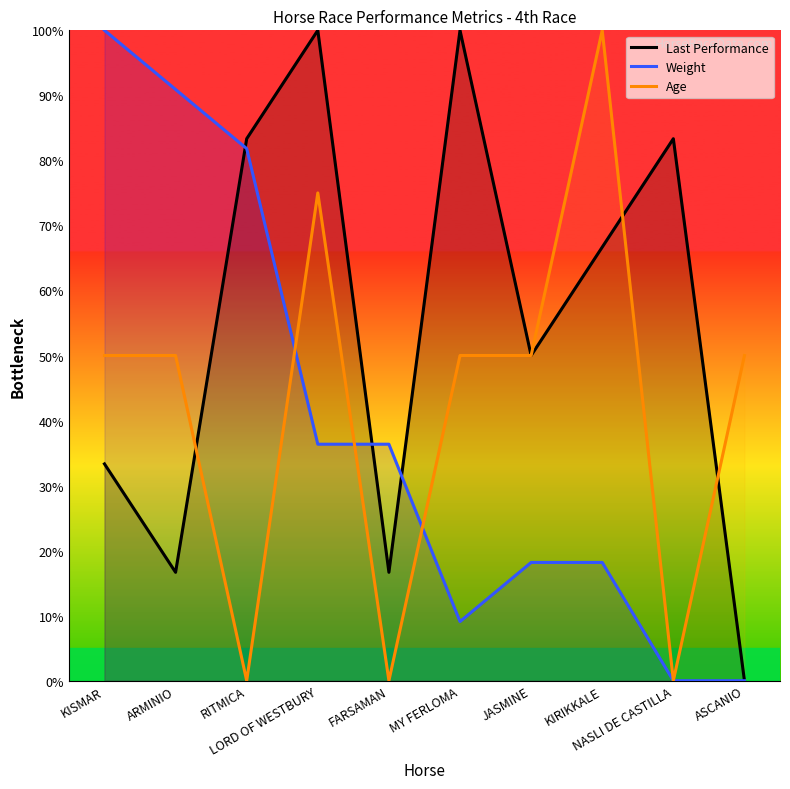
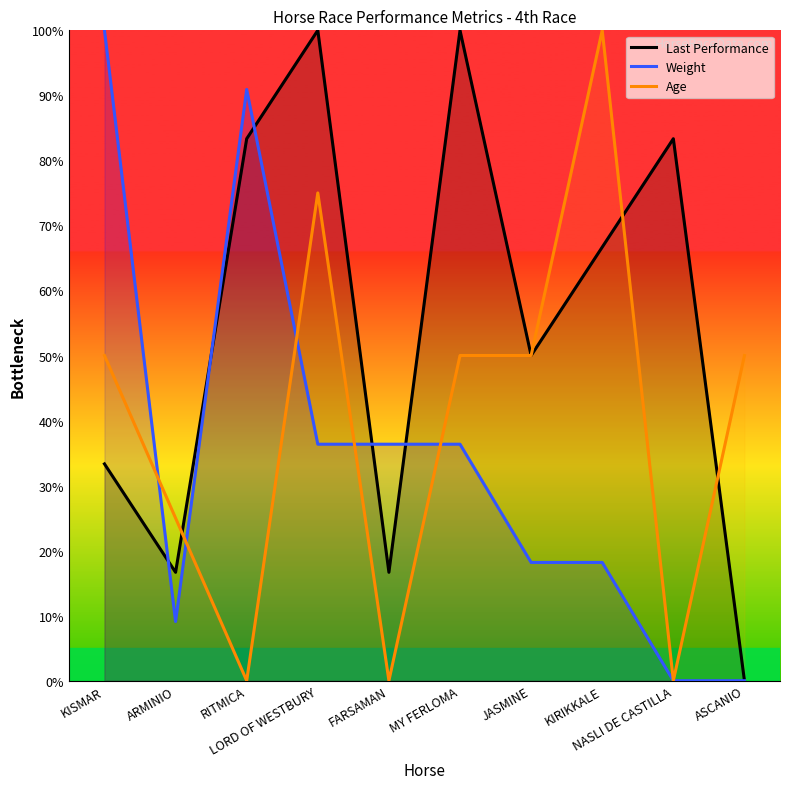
  {
    "Last Performance": {
      "KISMAR": "33%",
      "ARMINIO": "17%",
      "RITMICA": "83%",
      "LORD OF WESTBURY": "100%",
      "FARSAMAN": "17%",
      "MY FERLOMA": "100%",
      "KIRIKKALE": "67%",
      "NASLI DE CASTILLA": "83%"
    },
    "Weight": {
      "KISMAR": "100%",
-     "ARMINIO": "91%",
-     "RITMICA": "82%",
+     "ARMINIO": "9%",
+     "RITMICA": "91%",
      "LORD OF WESTBURY": "36%",
      "FARSAMAN": "36%",
-     "MY FERLOMA": "9%",
+     "MY FERLOMA": "36%",
      "JASMINE": "18%",
      "KIRIKKALE": "18%"
    },
    "Age": {
      "KISMAR": "50%",
-     "ARMINIO": "50%",
+     "ARMINIO": "25%",
      "LORD OF WESTBURY": "75%",
      "MY FERLOMA": "50%",
      "KIRIKKALE": "100%",
      "ASCANIO": "50%"
    }
  }
